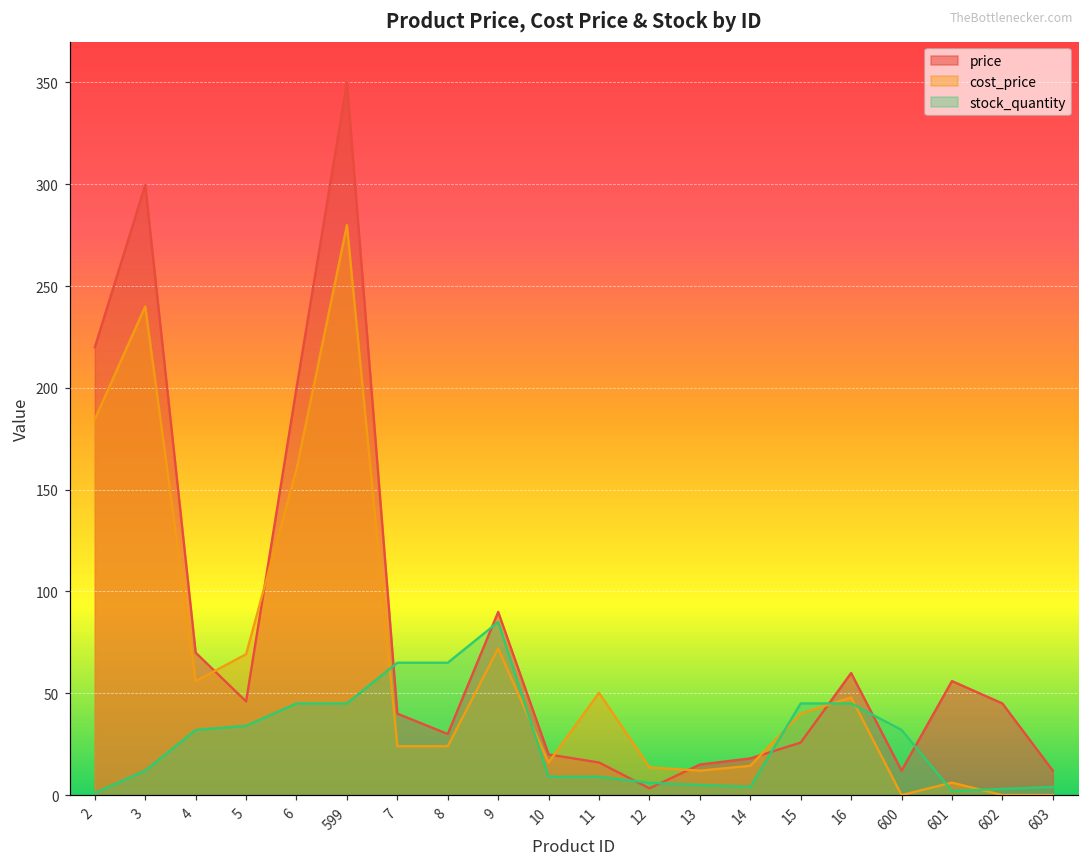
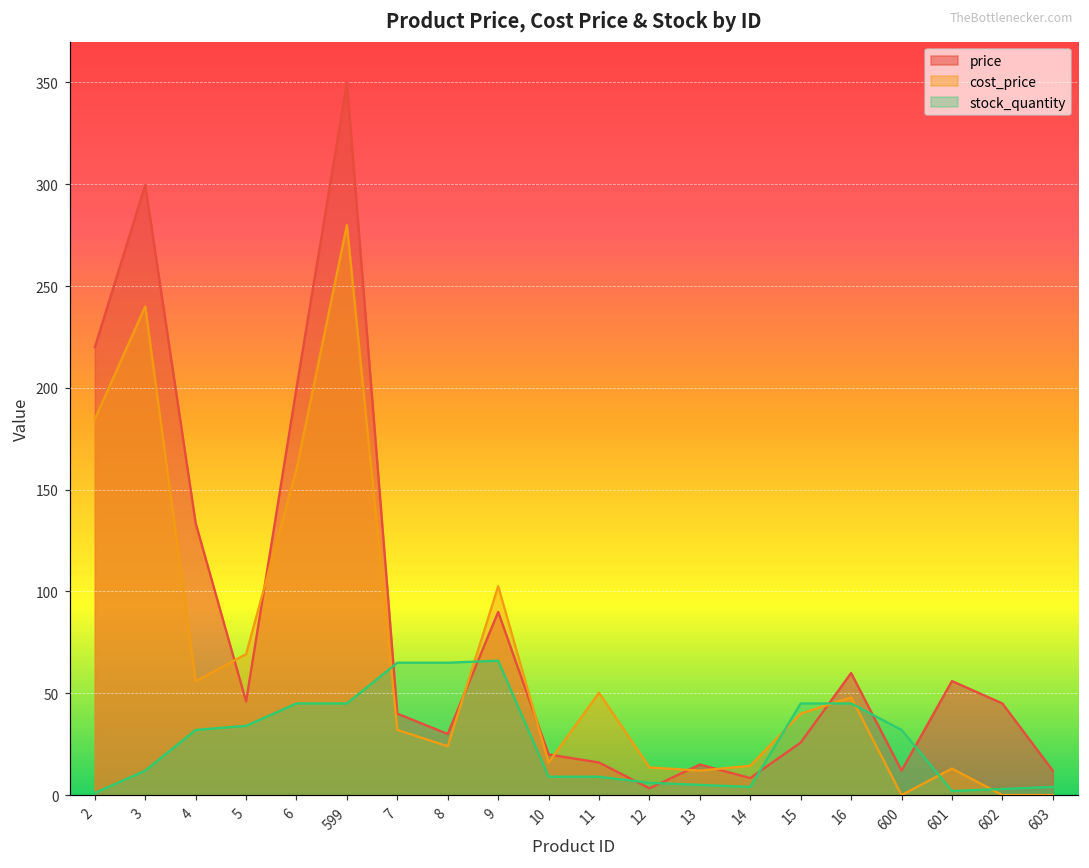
  {
    "price": {
      "2": 220,
      "3": 300,
-     "4": 70,
+     "4": 134,
      "5": 46,
      "6": 200,
      "599": 350,
      "7": 40,
      "8": 30,
      "9": 90,
      "10": 20,
      "11": 16,
      "12": 3,
      "13": 15,
-     "14": 18,
+     "14": 8,
      "15": 26,
      "16": 60,
      "600": 12,
      "601": 56,
      "602": 45,
      "603": 12
    },
    "cost_price": {
      "2": 185,
      "3": 240,
      "4": 56,
      "5": 69,
      "6": 160,
      "599": 280,
-     "7": 24,
+     "7": 32,
      "8": 24,
-     "9": 72,
+     "9": 103,
      "10": 16,
      "11": 50,
      "12": 14,
      "13": 12,
      "14": 14,
      "15": 40,
      "16": 48,
      "600": 0,
-     "601": 6,
+     "601": 13,
      "602": 0,
      "603": 0
    },
    "stock_quantity": {
      "2": 1,
      "3": 12,
      "4": 32,
      "5": 34,
      "6": 45,
      "599": 45,
      "7": 65,
      "8": 65,
-     "9": 85,
+     "9": 66,
      "10": 9,
      "11": 9,
      "12": 6,
      "13": 5,
      "14": 4,
      "15": 45,
      "16": 45,
      "600": 32,
      "601": 2,
      "602": 3,
      "603": 4
    }
  }
